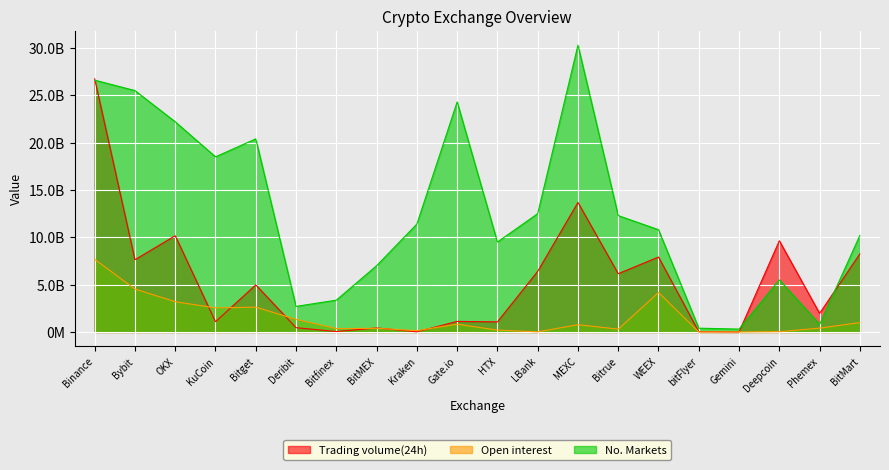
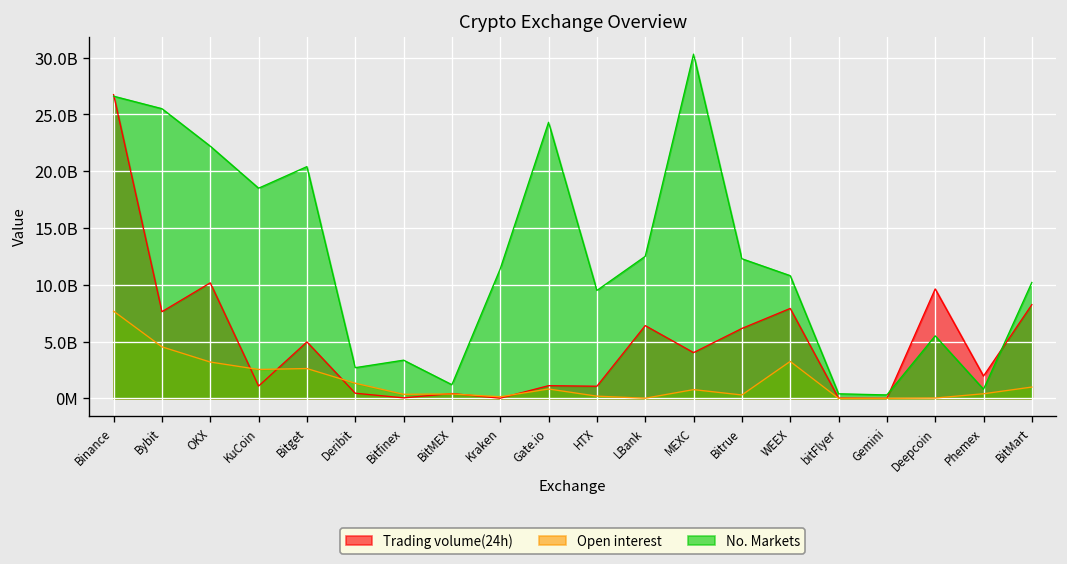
  {
    "Trading volume(24h)": {
      "Bybit": 8000000000,
      "OKX": 10000000000,
      "KuCoin": 1000000000,
      "Bitget": 5000000000,
      "Deribit": 0,
      "Bitfinex": 0,
      "Gate.io": 1000000000,
      "HTX": 1000000000,
      "LBank": 6000000000,
-     "MEXC": 14000000000,
+     "MEXC": 4000000000,
      "Bitrue": 6000000000,
      "WEEX": 8000000000,
      "Deepcoin": 10000000000,
      "Phemex": 2000000000,
      "BitMart": 8000000000
    },
    "Open interest": {
      "Binance": 8000000000,
      "Bybit": 5000000000,
      "OKX": 3000000000,
      "KuCoin": 3000000000,
      "Bitget": 3000000000,
      "Deribit": 1000000000,
      "Bitfinex": 0,
      "Gate.io": 1000000000,
      "HTX": 0,
      "LBank": 0,
      "MEXC": 1000000000,
      "Bitrue": 0,
-     "WEEX": 4000000000,
+     "WEEX": 3000000000,
      "Deepcoin": 0,
      "Phemex": 0,
      "BitMart": 1000000000
    },
    "No. Markets": {
      "Bybit": 26000000000,
      "OKX": 22000000000,
      "KuCoin": 19000000000,
      "Bitget": 20000000000,
      "Deribit": 3000000000,
      "Bitfinex": 3000000000,
-     "BitMEX": 7000000000,
+     "BitMEX": 1000000000,
      "Kraken": 11000000000,
      "Gate.io": 24000000000,
      "HTX": 10000000000,
      "LBank": 13000000000,
      "MEXC": 30000000000,
      "Bitrue": 12000000000,
      "WEEX": 11000000000,
      "bitFlyer": 0,
      "Gemini": 0,
      "Deepcoin": 6000000000,
      "Phemex": 1000000000,
      "BitMart": 10000000000
    }
  }
